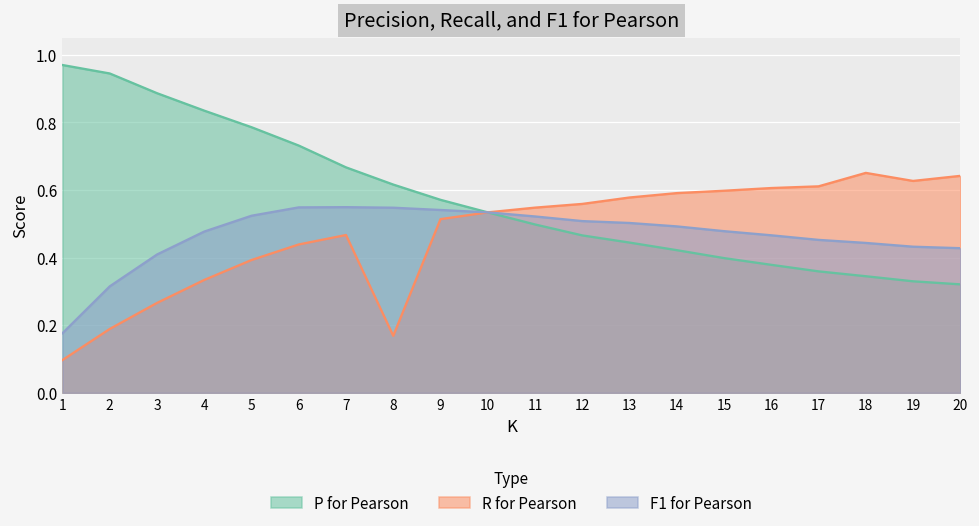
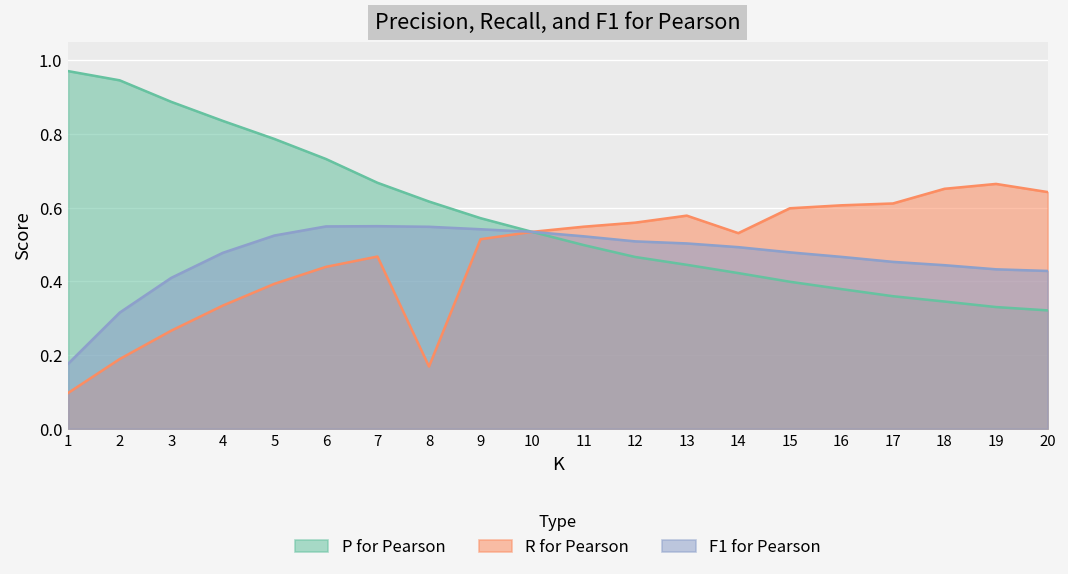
  {
    "R for Pearson": {
      "1": 0.10,
      "2": 0.19,
      "3": 0.27,
      "4": 0.33,
      "5": 0.39,
      "6": 0.44,
      "7": 0.47,
      "8": 0.17,
      "9": 0.51,
      "11": 0.55,
      "12": 0.56,
      "13": 0.58,
-     "14": 0.59,
+     "14": 0.53,
      "15": 0.60,
      "16": 0.61,
      "17": 0.61,
      "18": 0.65,
-     "19": 0.63,
+     "19": 0.66,
      "20": 0.64
    }
  }
